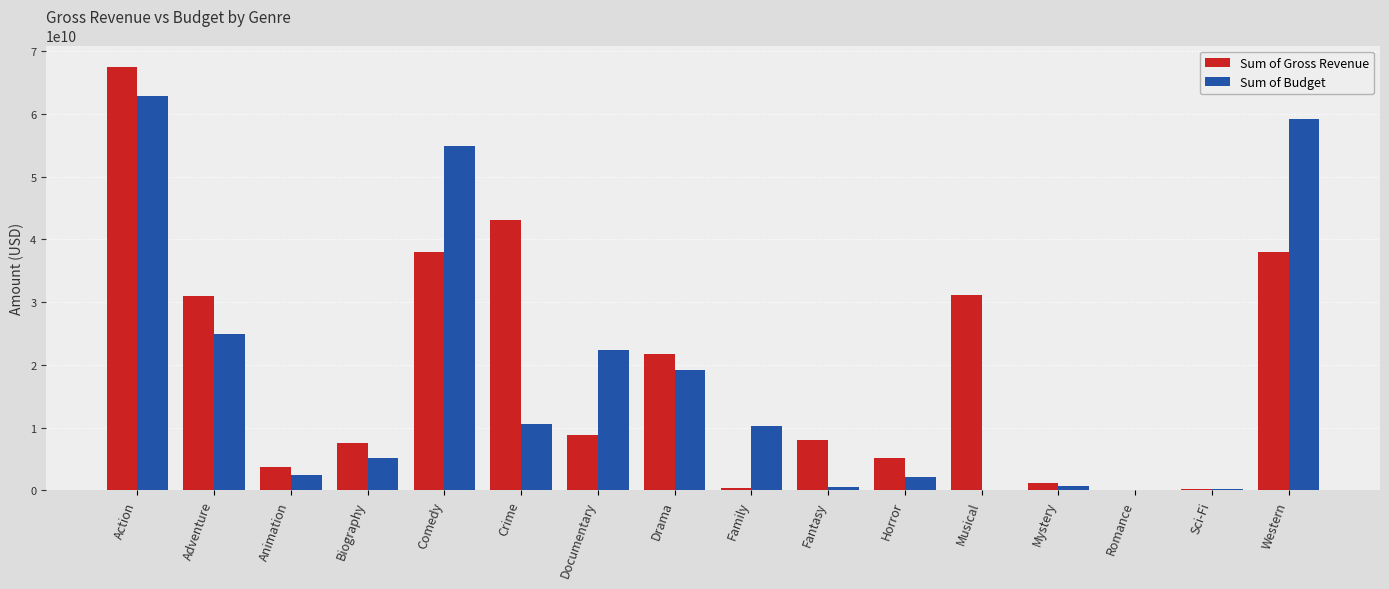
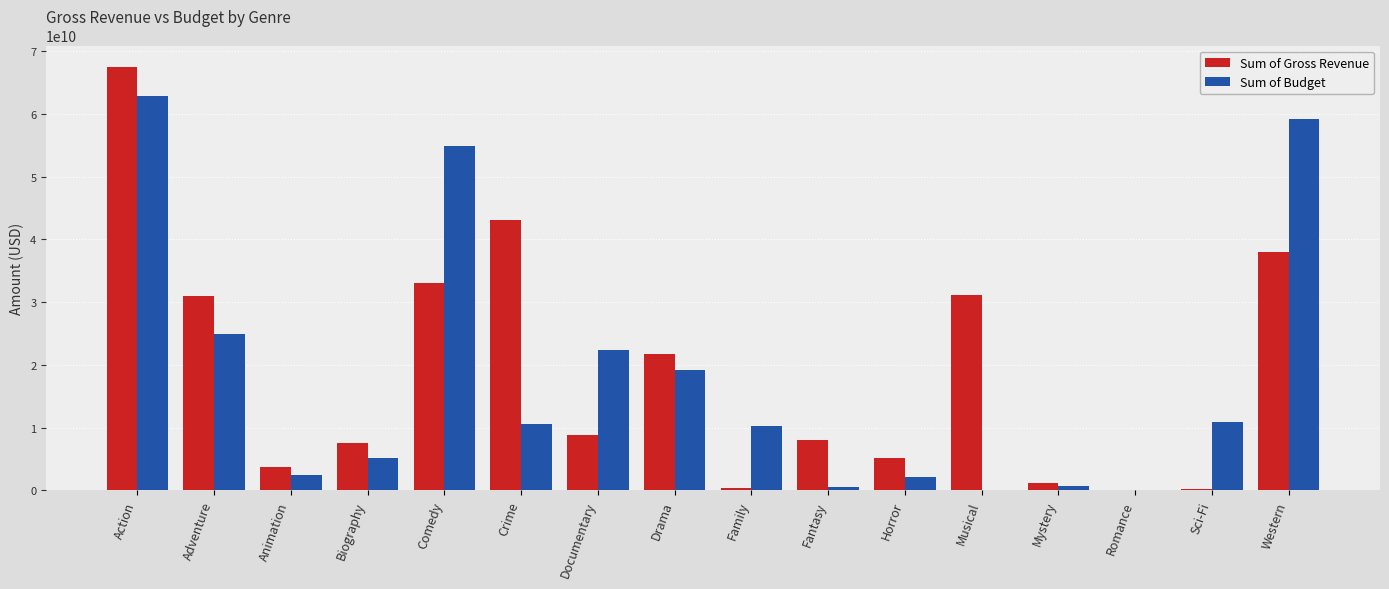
  {
    "Sum of Gross Revenue": {
      "Action": 68000000000,
      "Adventure": 31000000000,
      "Animation": 4000000000,
      "Biography": 7000000000,
-     "Comedy": 38000000000,
+     "Comedy": 33000000000,
      "Crime": 43000000000,
      "Documentary": 9000000000,
      "Drama": 22000000000,
      "Family": 0,
      "Fantasy": 8000000000,
      "Horror": 5000000000,
      "Musical": 31000000000,
      "Mystery": 1000000000,
      "Western": 38000000000
    },
    "Sum of Budget": {
      "Action": 63000000000,
      "Adventure": 25000000000,
      "Animation": 2000000000,
      "Biography": 5000000000,
      "Comedy": 55000000000,
      "Crime": 11000000000,
      "Documentary": 22000000000,
      "Drama": 19000000000,
      "Family": 10000000000,
      "Fantasy": 1000000000,
      "Horror": 2000000000,
      "Mystery": 1000000000,
-     "Sci-Fi": 0,
+     "Sci-Fi": 11000000000,
      "Western": 59000000000
    }
  }
